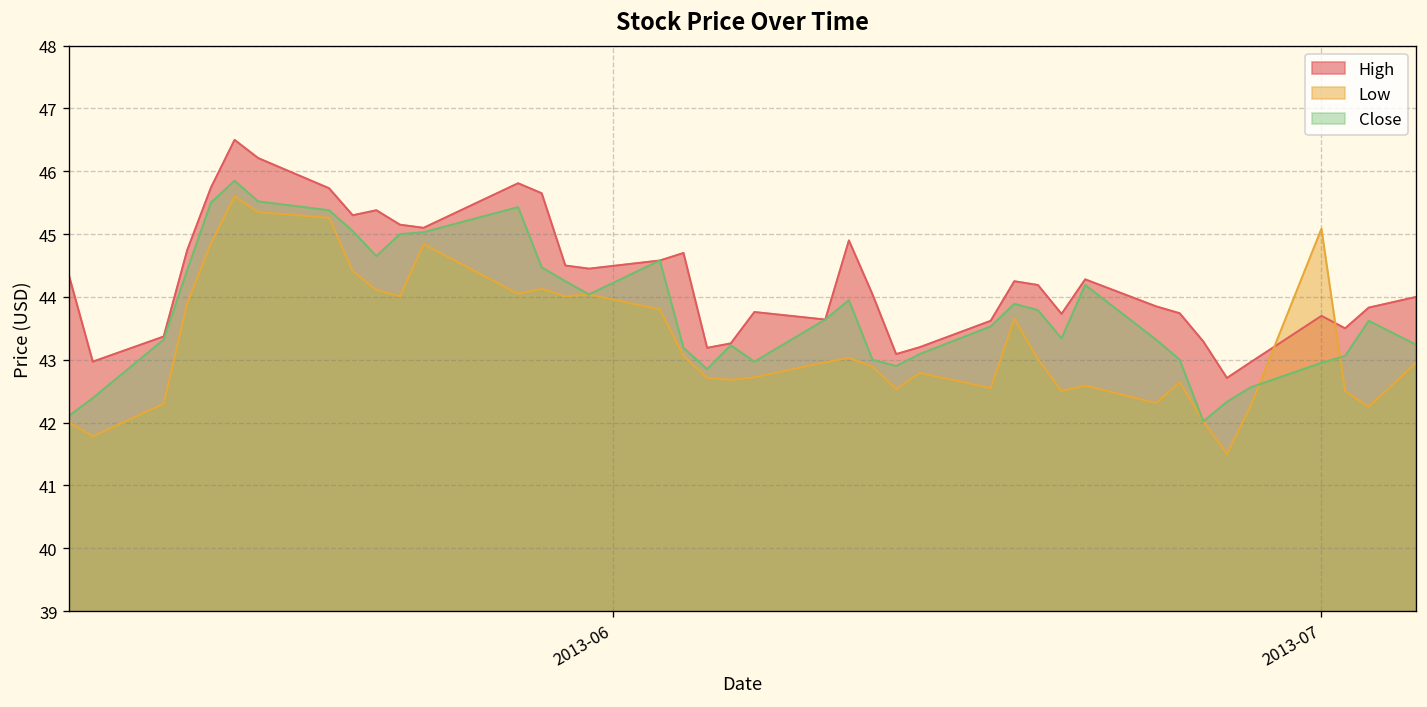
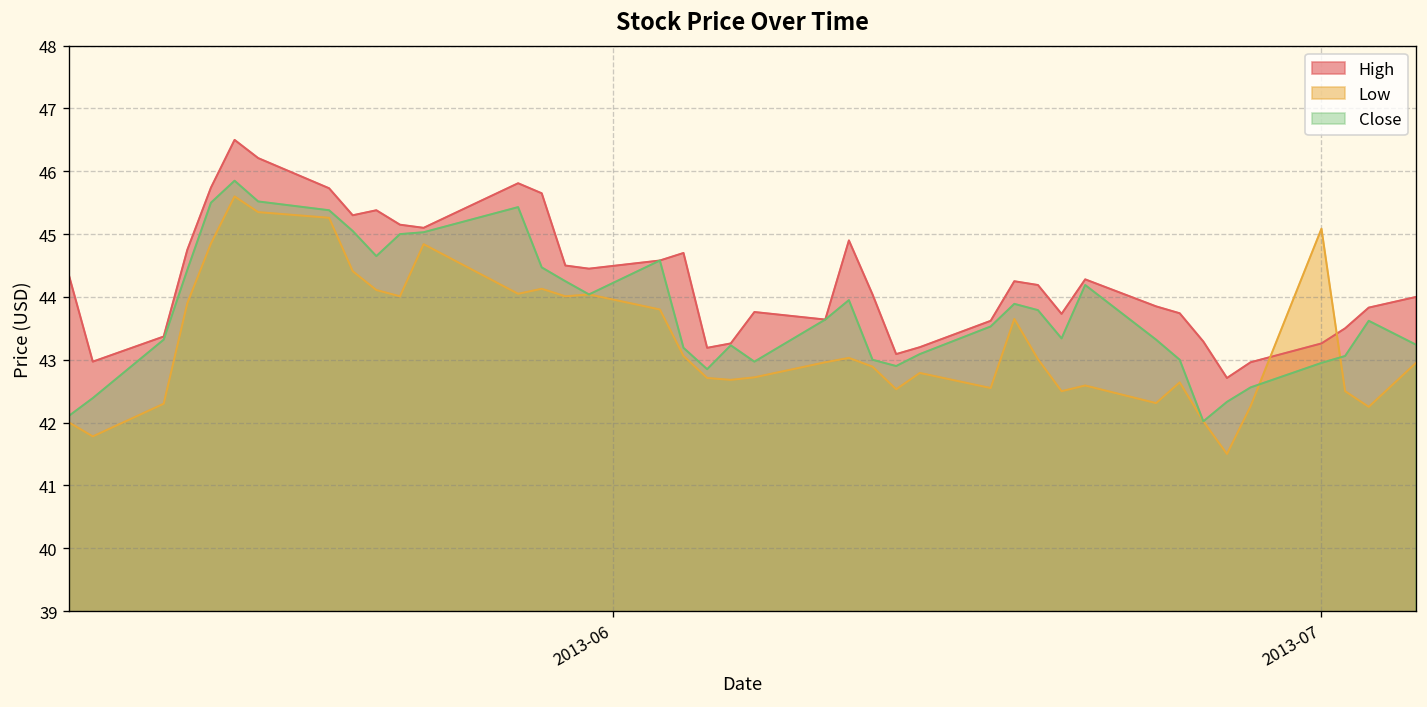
  {
    "High": {
-     "2013-07": 43.7
+     "2013-07": 43.3
    },
    "Low": {
      "2013-07": 45.1
    },
    "Close": {
      "2013-07": 43.0
    }
  }
